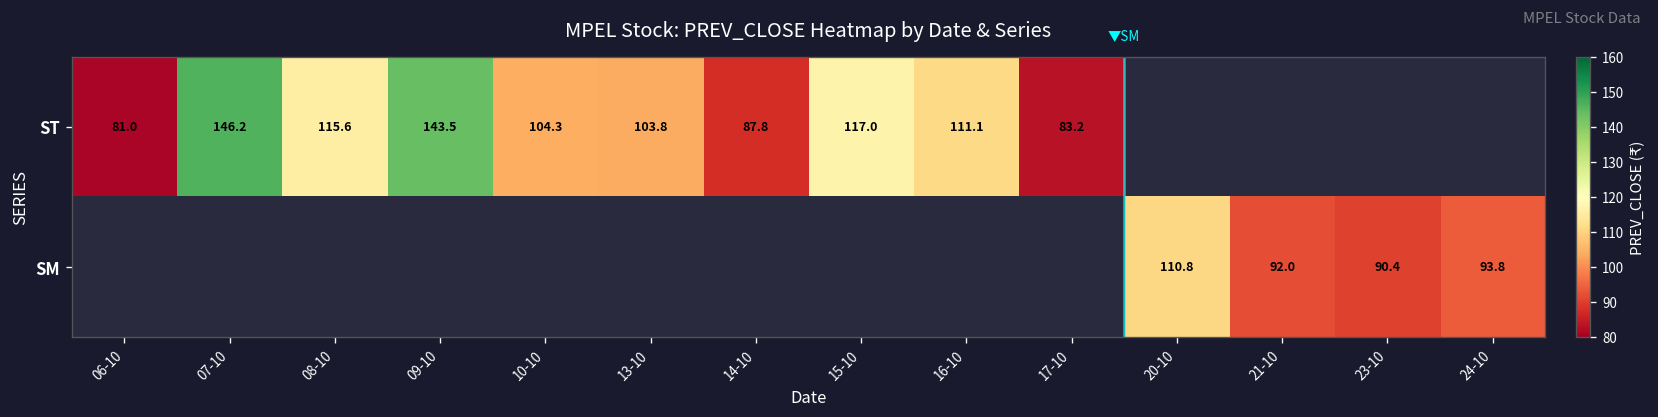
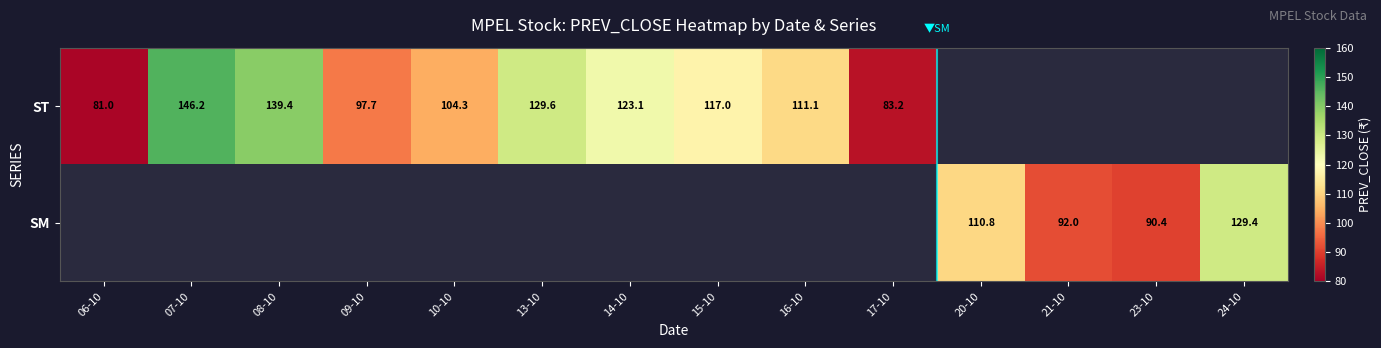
  {
    "ST": {
      "06-10": 81.0,
      "07-10": 146.2,
-     "08-10": 115.6,
-     "09-10": 143.5,
+     "08-10": 139.4,
+     "09-10": 97.7,
      "10-10": 104.3,
-     "13-10": 103.8,
-     "14-10": 87.8,
+     "13-10": 129.6,
+     "14-10": 123.1,
      "15-10": 117.0,
      "16-10": 111.1,
      "17-10": 83.2
    },
    "SM": {
      "20-10": 110.8,
      "21-10": 92.0,
      "23-10": 90.4,
-     "24-10": 93.8
+     "24-10": 129.4
    }
  }
